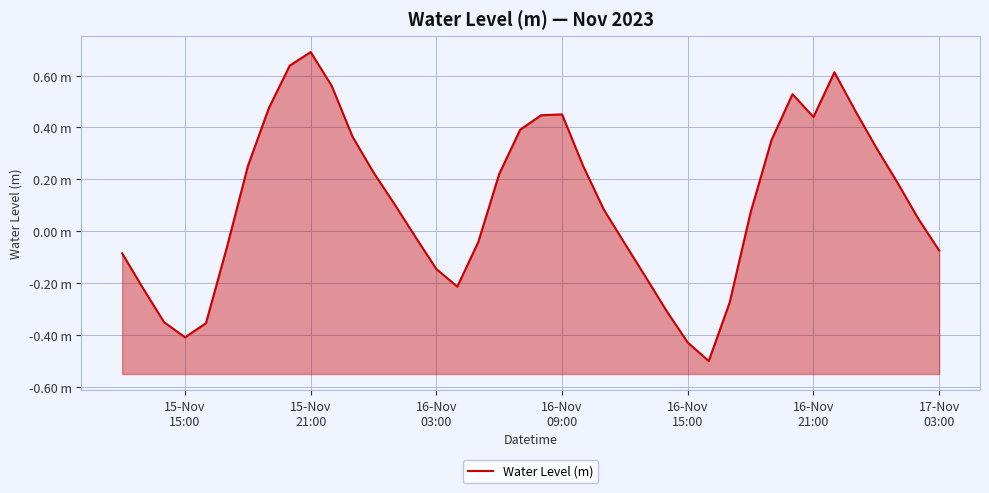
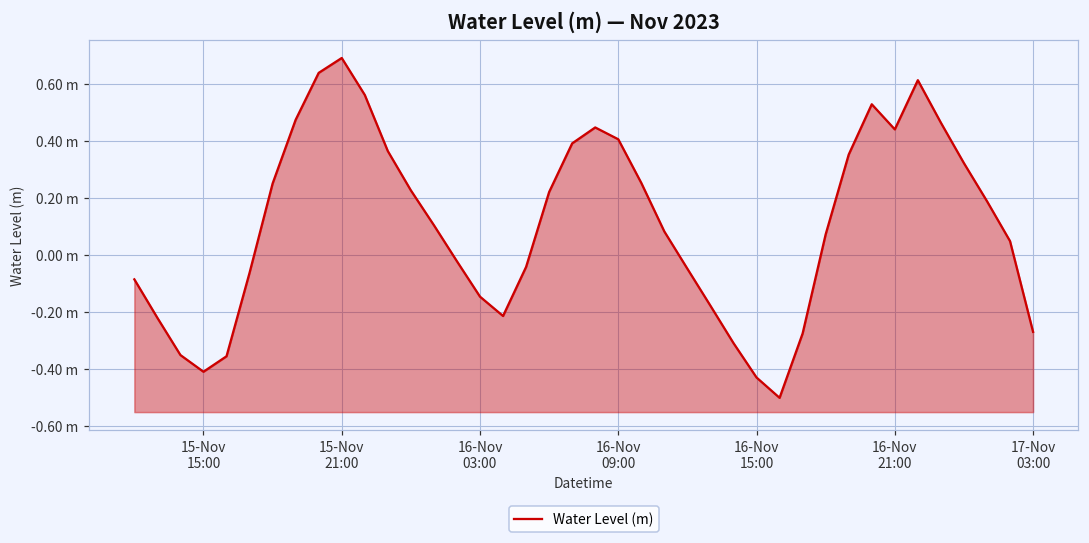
  {
    "15-Nov 15:00": "-0.41 m",
    "15-Nov 21:00": "0.69 m",
    "16-Nov 03:00": "-0.15 m",
-   "16-Nov 09:00": "0.45 m",
+   "16-Nov 09:00": "0.41 m",
    "16-Nov 15:00": "-0.43 m",
    "16-Nov 21:00": "0.44 m",
-   "17-Nov 03:00": "-0.07 m"
+   "17-Nov 03:00": "-0.27 m"
  }
